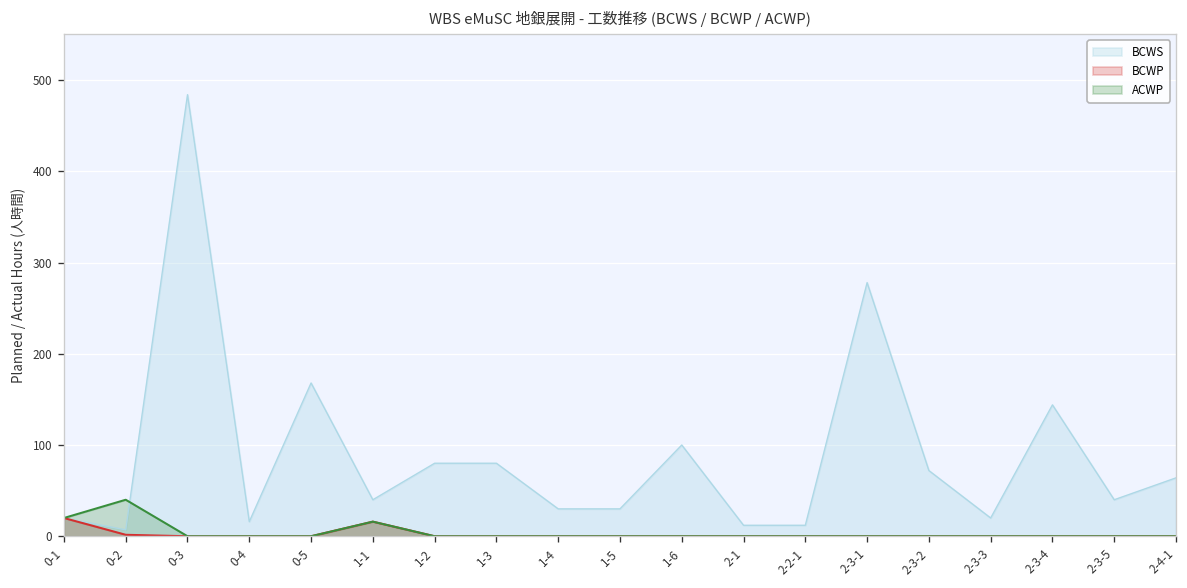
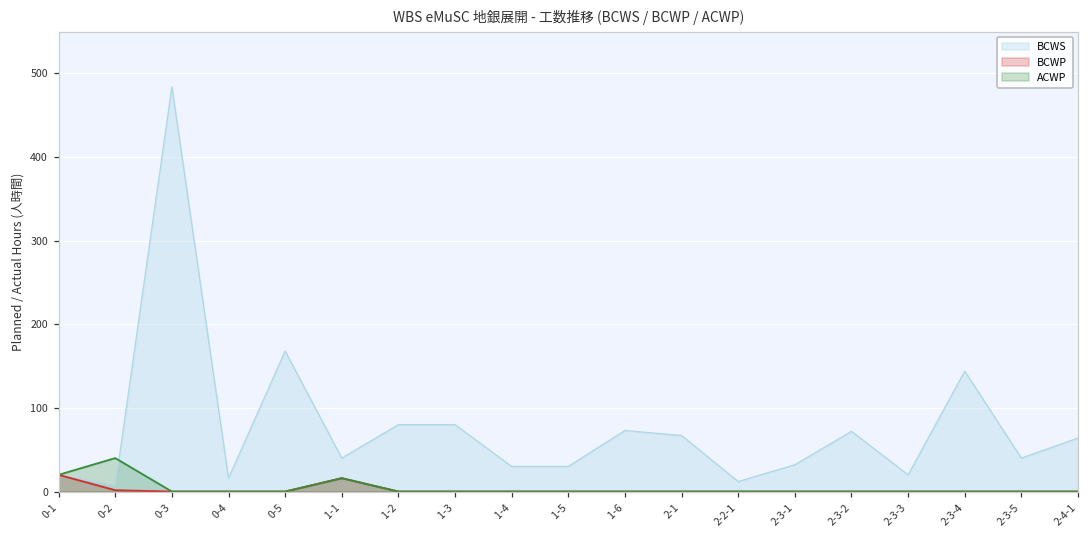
  {
    "BCWS": {
      "0-2": 10,
      "0-3": 480,
      "0-4": 20,
      "0-5": 170,
      "1-1": 40,
      "1-2": 80,
      "1-3": 80,
      "1-4": 30,
      "1-5": 30,
-     "1-6": 100,
-     "2-1": 10,
+     "1-6": 70,
+     "2-1": 70,
      "2-2-1": 10,
-     "2-3-1": 280,
+     "2-3-1": 30,
      "2-3-2": 70,
      "2-3-3": 20,
      "2-3-4": 140,
      "2-3-5": 40,
      "2-4-1": 60
    },
    "BCWP": {
      "0-2": 0
    },
    "ACWP": {
      "0-2": 40
    }
  }
